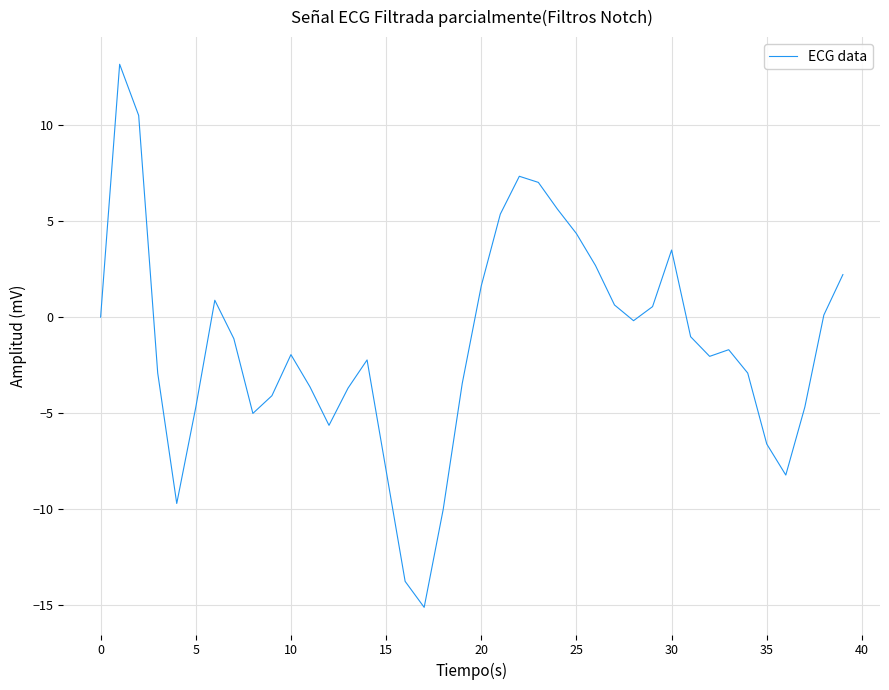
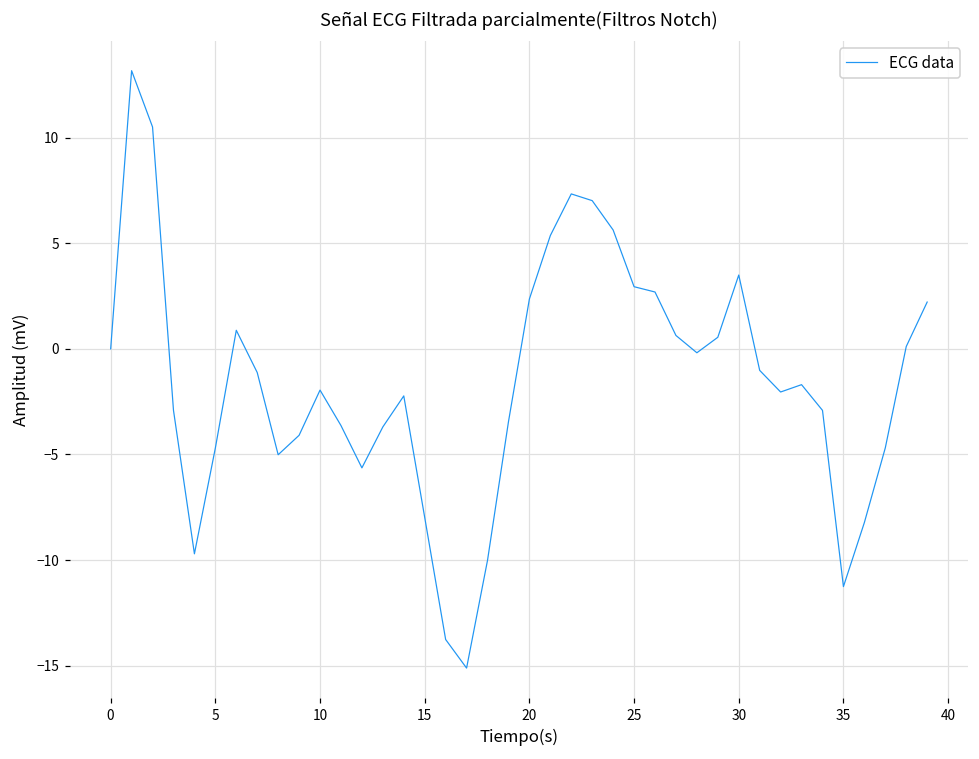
  {
    "0": 0.0,
    "5": -4.7,
    "10": -2.0,
    "15": -8.0,
-   "20": 1.6,
-   "25": 4.4,
+   "20": 2.4,
+   "25": 2.9,
    "30": 3.5,
-   "35": -6.6
+   "35": -11.3
  }
